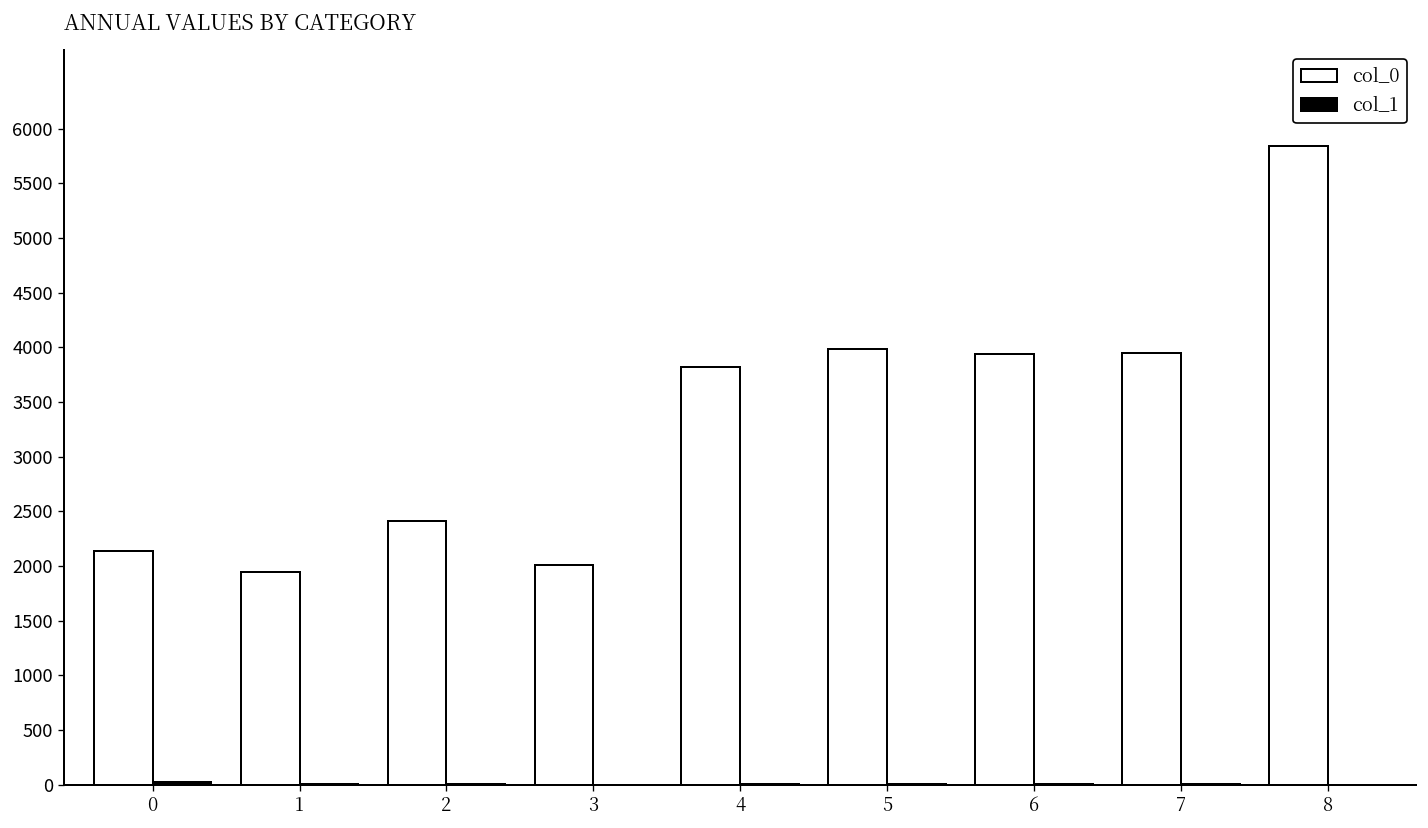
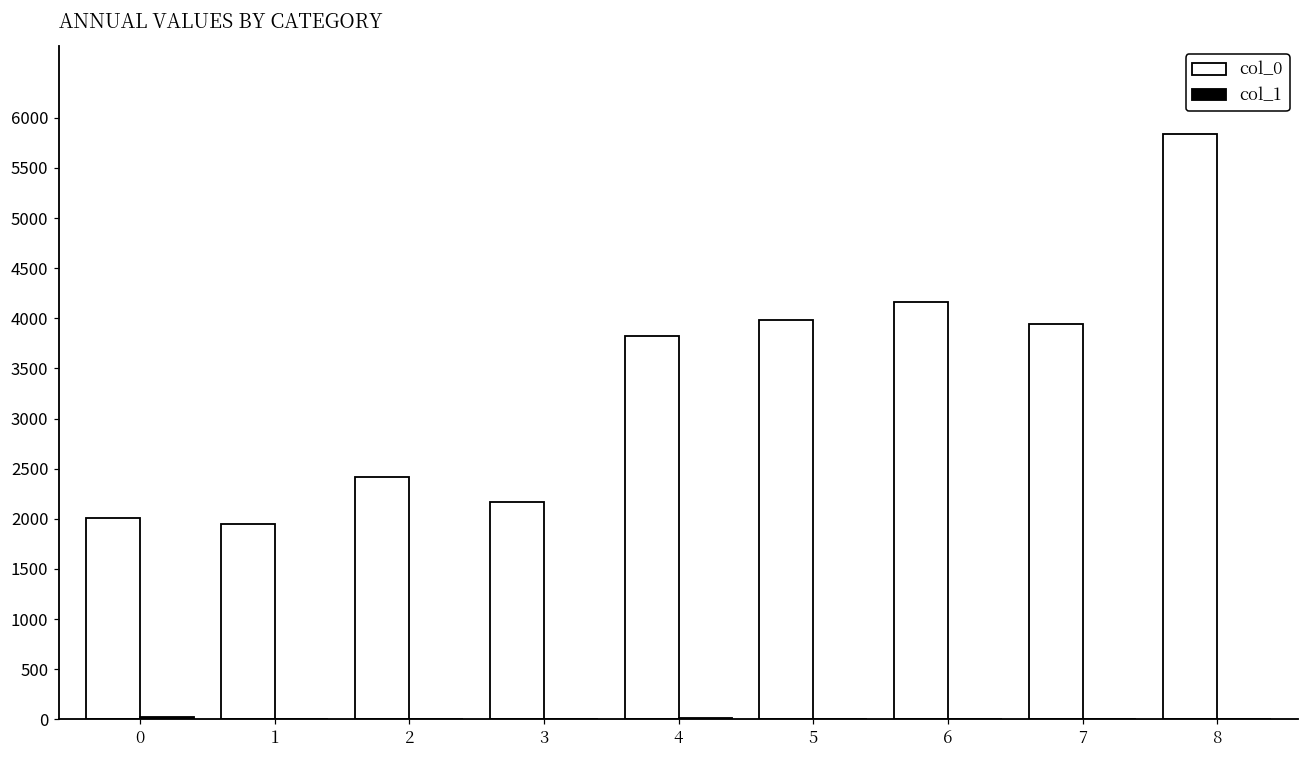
  {
    "col_0": {
-     "0": 2100,
+     "0": 2000,
      "1": 1900,
      "2": 2400,
-     "3": 2000,
+     "3": 2200,
      "4": 3800,
      "5": 4000,
-     "6": 3900,
+     "6": 4200,
      "7": 3900,
      "8": 5800
    },
    "col_1": {
      "3": 0,
      "8": 0
    }
  }
